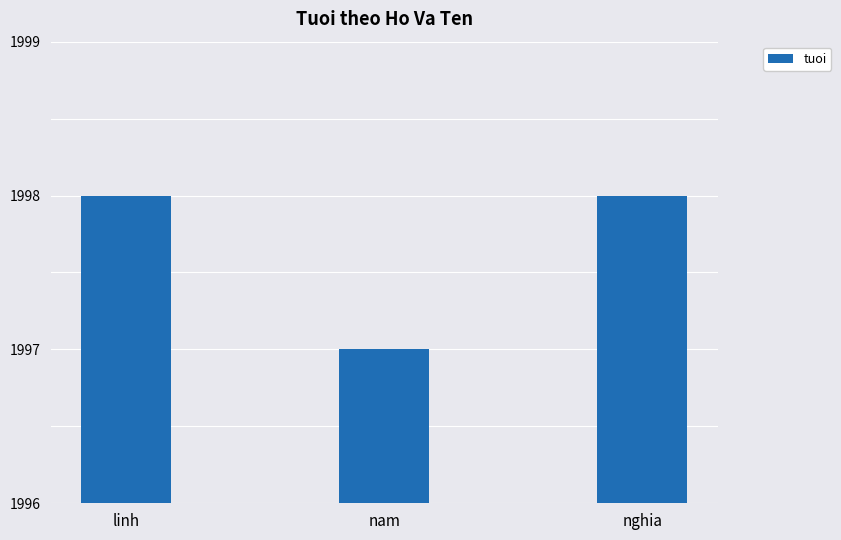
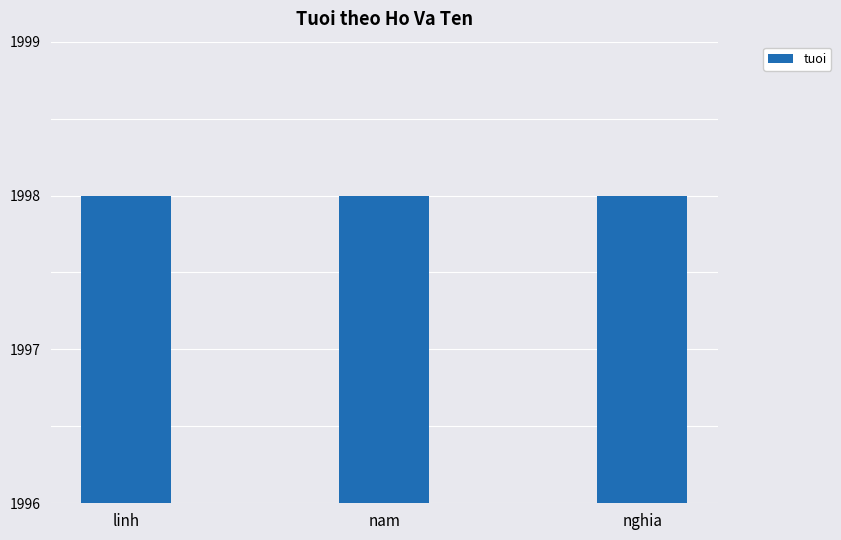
  {
    "linh": 1998,
-   "nam": 1997,
+   "nam": 1998,
    "nghia": 1998
  }
